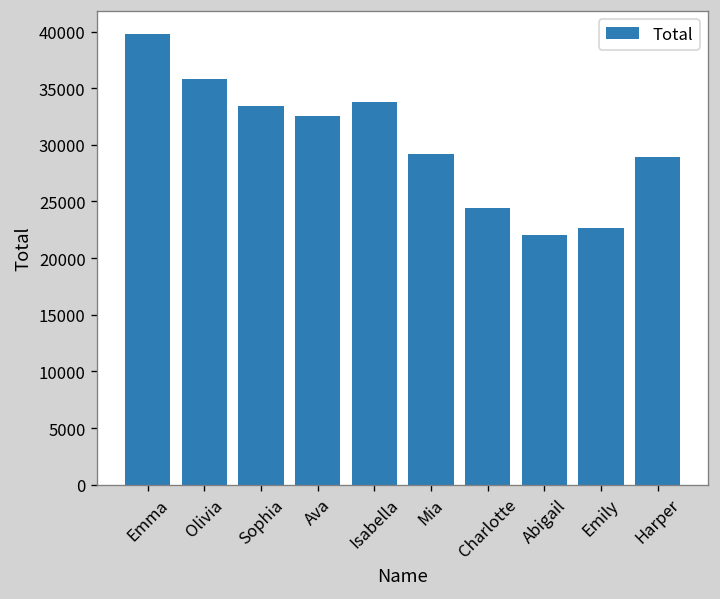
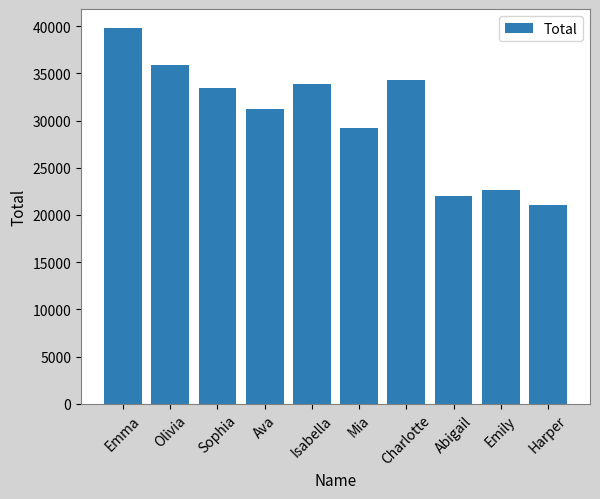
  {
    "Emma": 40000,
    "Olivia": 36000,
    "Sophia": 33000,
-   "Ava": 33000,
+   "Ava": 31000,
    "Isabella": 34000,
    "Mia": 29000,
-   "Charlotte": 24000,
+   "Charlotte": 34000,
    "Abigail": 22000,
    "Emily": 23000,
-   "Harper": 29000
+   "Harper": 21000
  }
